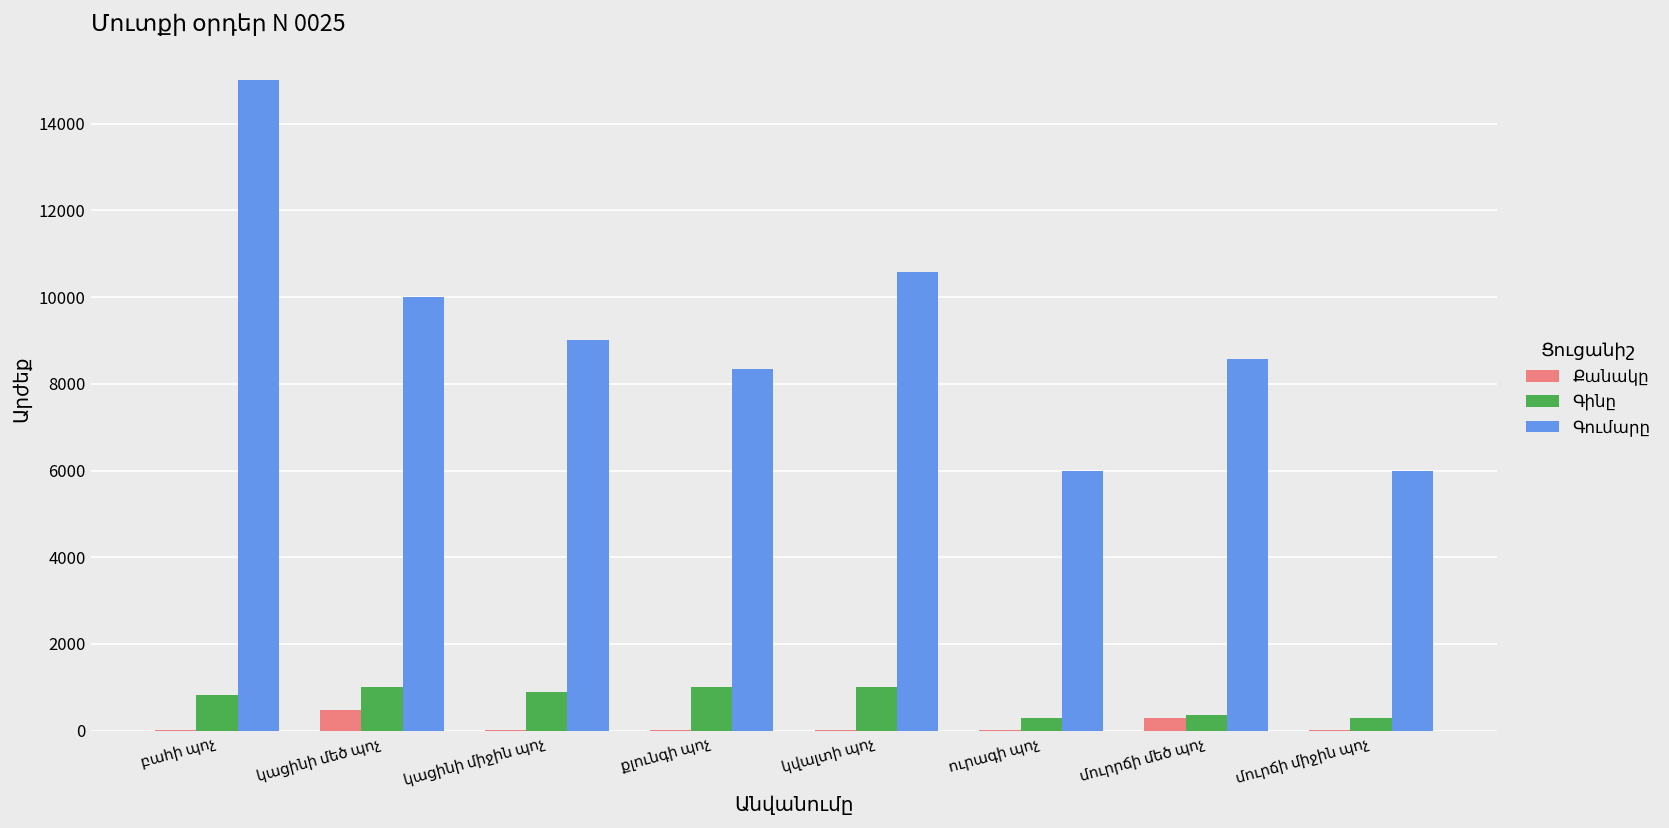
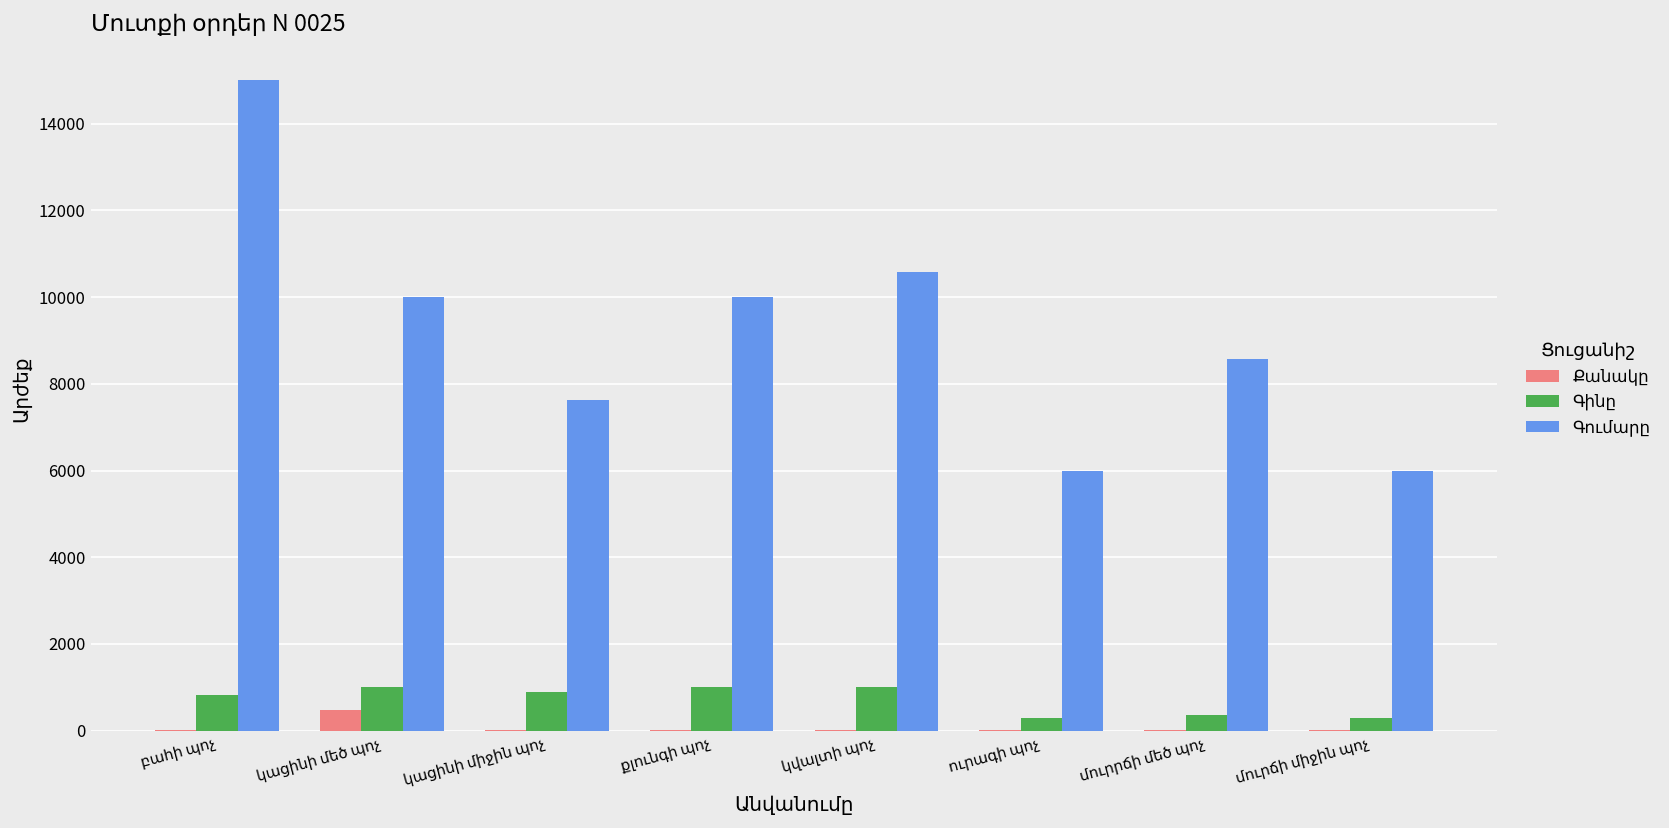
  {
    "Քանակը": {
      "կացինի մեծ պոչ": 500,
-     "մուրրճի մեծ պոչ": 300
+     "մուրրճի մեծ պոչ": 0
    },
    "Գինը": {
      "բահի պոչ": 800,
      "կացինի մեծ պոչ": 1000,
      "կացինի միջին պոչ": 900,
      "քլունգի պոչ": 1000,
      "կվալտի պոչ": 1000,
      "ուրագի պոչ": 300,
      "մուրրճի մեծ պոչ": 400,
      "մուրճի միջին պոչ": 300
    },
    "Գումարը": {
      "բահի պոչ": 15000,
      "կացինի մեծ պոչ": 10000,
-     "կացինի միջին պոչ": 9000,
-     "քլունգի պոչ": 8300,
+     "կացինի միջին պոչ": 7600,
+     "քլունգի պոչ": 10000,
      "կվալտի պոչ": 10600,
      "ուրագի պոչ": 6000,
      "մուրրճի մեծ պոչ": 8600,
      "մուրճի միջին պոչ": 6000
    }
  }
